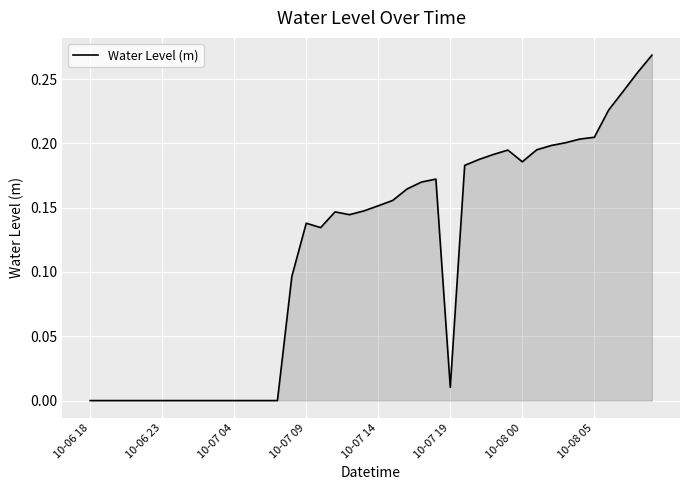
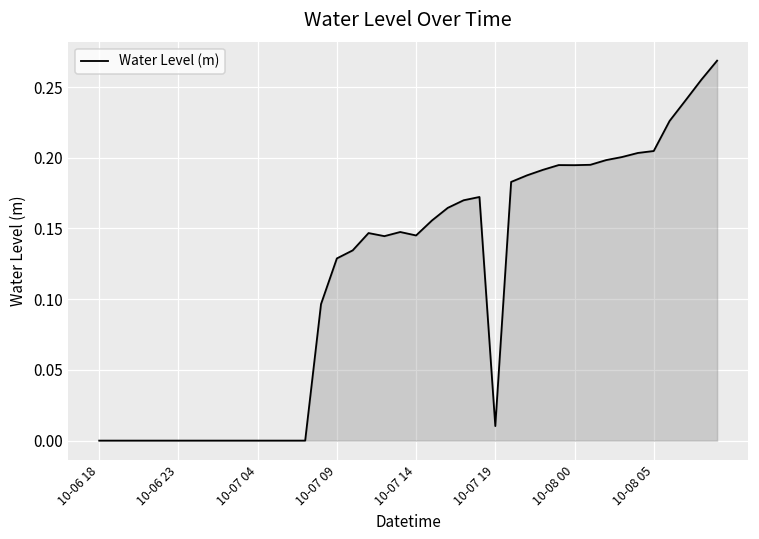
  {
    "10-06 18": 0.000,
    "10-06 23": 0.000,
    "10-07 04": 0.000,
-   "10-07 09": 0.138,
-   "10-07 14": 0.151,
+   "10-07 09": 0.129,
+   "10-07 14": 0.145,
    "10-07 19": 0.010,
-   "10-08 00": 0.186,
+   "10-08 00": 0.195,
    "10-08 05": 0.205
  }
